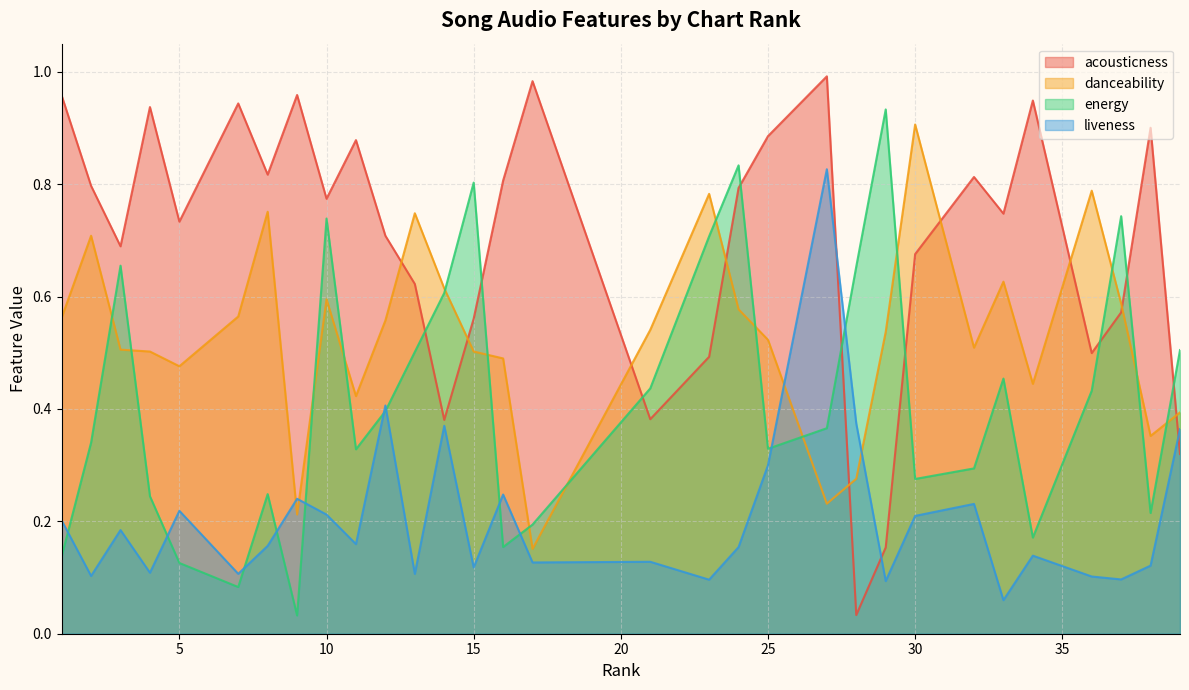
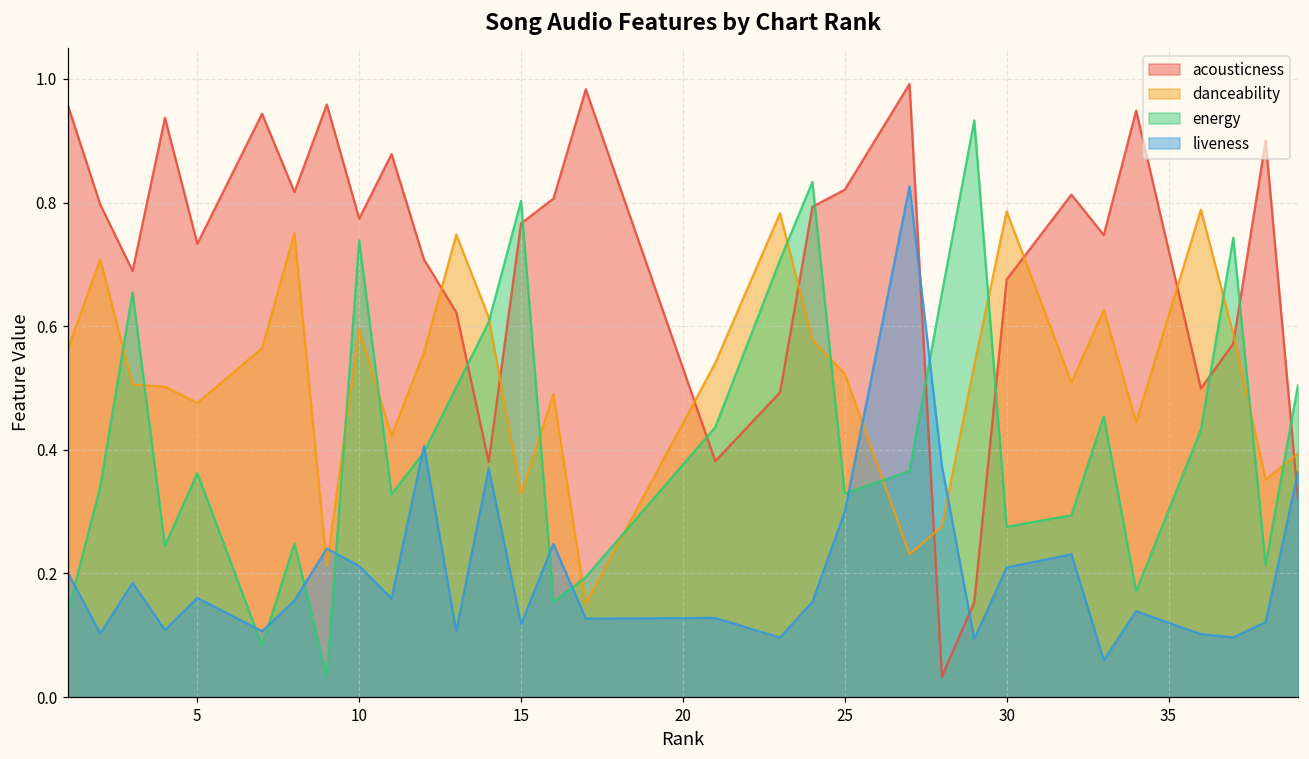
  {
    "acousticness": {
      "5": 0.73,
      "10": 0.77,
-     "15": 0.56,
-     "25": 0.89,
+     "15": 0.77,
+     "25": 0.82,
      "30": 0.68
    },
    "danceability": {
      "5": 0.48,
      "10": 0.60,
-     "15": 0.50,
+     "15": 0.33,
      "25": 0.52,
-     "30": 0.91
+     "30": 0.79
    },
    "energy": {
-     "5": 0.13,
+     "5": 0.36,
      "10": 0.74,
      "15": 0.80,
      "25": 0.33,
      "30": 0.28
    },
    "liveness": {
-     "5": 0.22,
+     "5": 0.16,
      "10": 0.21,
      "15": 0.12,
      "25": 0.30,
      "30": 0.21
    }
  }
